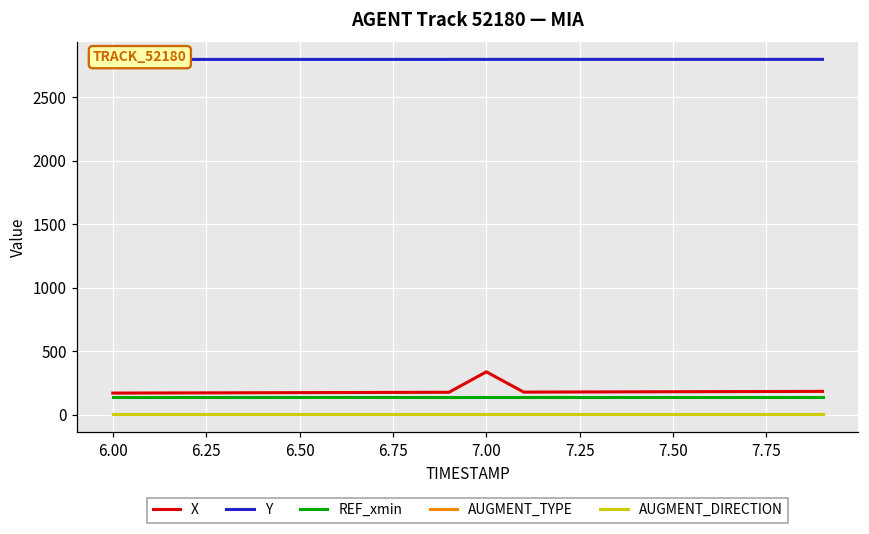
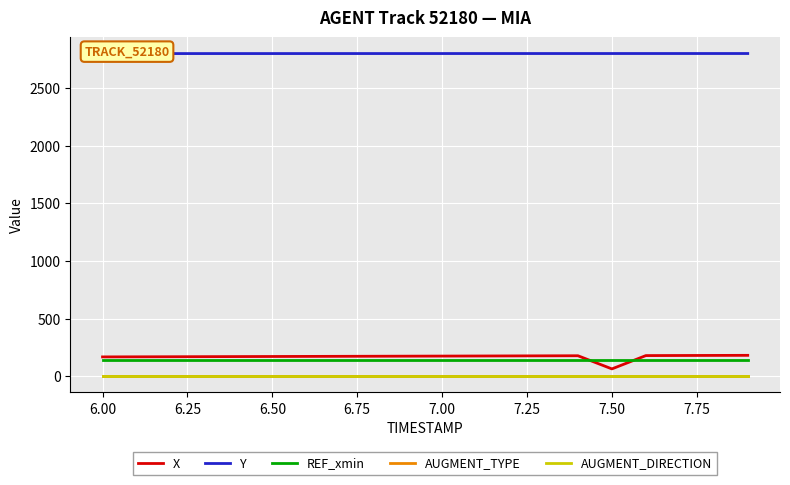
  {
    "X": {
      "6.00": 170,
      "6.50": 170,
-     "7.00": 340,
-     "7.50": 180
+     "7.00": 180,
+     "7.50": 70
    },
    "Y": {
      "6.50": 2800,
      "7.00": 2800,
      "7.50": 2800
    },
    "REF_xmin": {
      "6.00": 140,
      "6.50": 140,
      "7.00": 140,
      "7.50": 140
    },
    "AUGMENT_DIRECTION": {
      "6.00": 0,
      "6.50": 0,
      "7.00": 0,
      "7.50": 0
    }
  }
